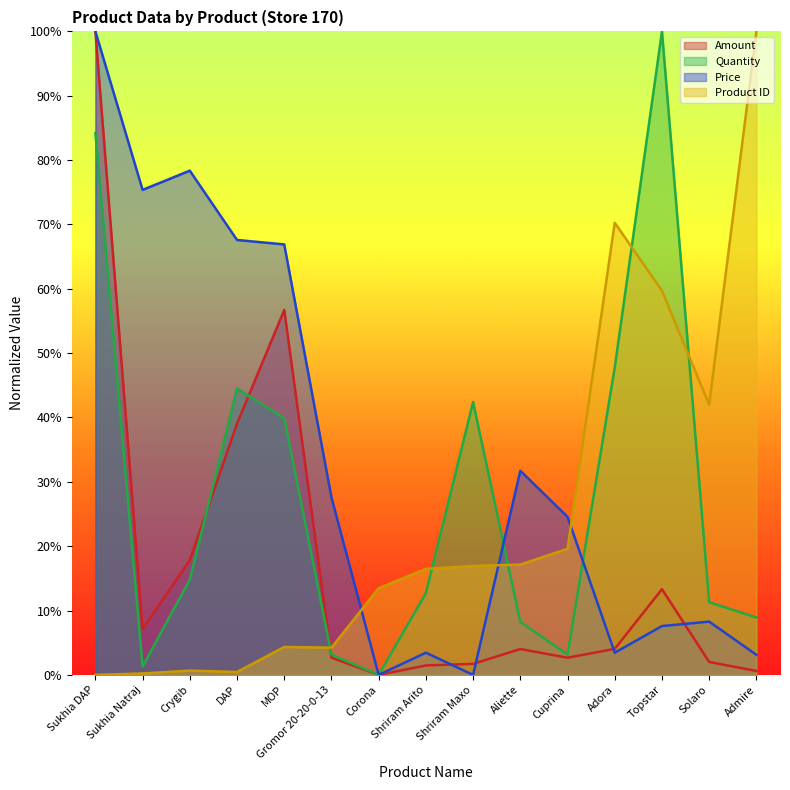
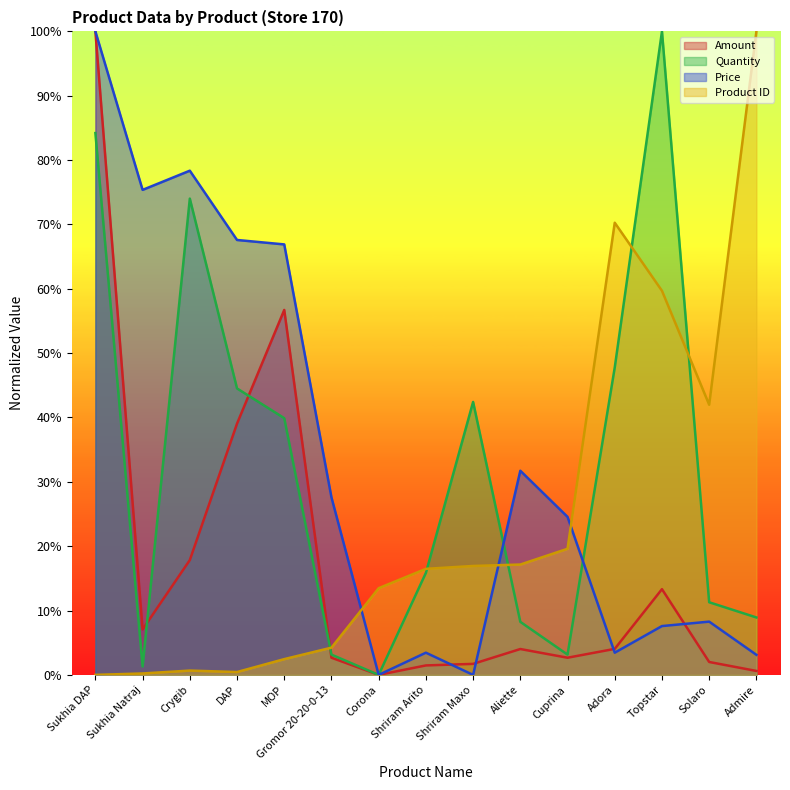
  {
    "Amount": {
      "Sukhia Natraj": "7%",
      "Crygib": "18%",
      "DAP": "39%",
      "MOP": "57%",
      "Gromor 20-20-0-13": "3%",
      "Shriram Arito": "1%",
      "Shriram Maxo": "2%",
      "Aliette": "4%",
      "Cuprina": "3%",
      "Adora": "4%",
      "Topstar": "13%",
      "Solaro": "2%",
      "Admire": "1%"
    },
    "Quantity": {
      "Sukhia DAP": "84%",
      "Sukhia Natraj": "1%",
-     "Crygib": "15%",
+     "Crygib": "74%",
      "DAP": "45%",
      "MOP": "40%",
      "Gromor 20-20-0-13": "3%",
-     "Shriram Arito": "13%",
+     "Shriram Arito": "16%",
      "Shriram Maxo": "42%",
      "Aliette": "8%",
      "Cuprina": "3%",
      "Adora": "48%",
      "Topstar": "100%",
      "Solaro": "11%",
      "Admire": "9%"
    },
    "Price": {
      "Sukhia Natraj": "75%",
      "Crygib": "78%",
      "DAP": "68%",
      "MOP": "67%",
      "Gromor 20-20-0-13": "28%",
      "Shriram Arito": "3%",
      "Shriram Maxo": "0%",
      "Aliette": "32%",
      "Cuprina": "25%",
      "Adora": "3%",
      "Topstar": "8%",
      "Solaro": "8%",
      "Admire": "3%"
    },
    "Product ID": {
      "Sukhia DAP": "0%",
      "Sukhia Natraj": "0%",
      "Crygib": "1%",
      "DAP": "0%",
-     "MOP": "4%",
+     "MOP": "2%",
      "Gromor 20-20-0-13": "4%",
      "Corona": "13%",
      "Shriram Arito": "16%",
      "Shriram Maxo": "17%",
      "Aliette": "17%",
      "Cuprina": "20%",
      "Adora": "70%",
      "Topstar": "60%",
      "Solaro": "42%",
      "Admire": "100%"
    }
  }
